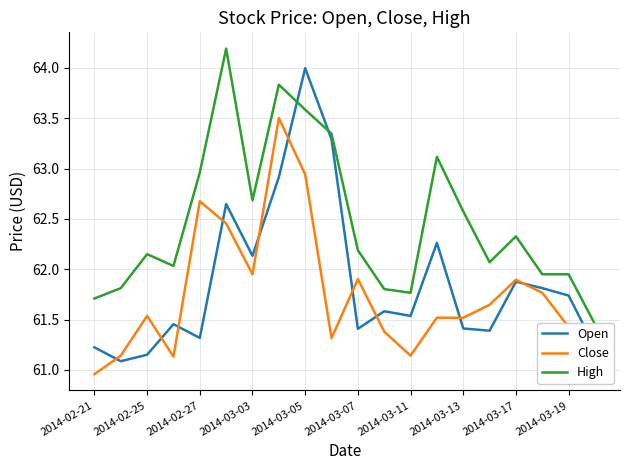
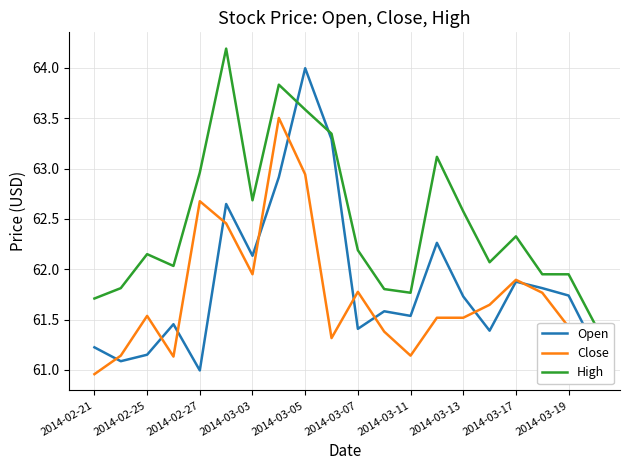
  {
    "Open": {
      "2014-02-21": 61.22,
      "2014-02-25": 61.15,
-     "2014-02-27": 61.32,
+     "2014-02-27": 60.99,
      "2014-03-03": 62.13,
      "2014-03-05": 64.00,
      "2014-03-07": 61.41,
      "2014-03-11": 61.54,
-     "2014-03-13": 61.41,
+     "2014-03-13": 61.73,
      "2014-03-19": 61.74
    },
    "Close": {
      "2014-02-21": 60.96,
      "2014-02-25": 61.54,
      "2014-02-27": 62.68,
      "2014-03-03": 61.95,
      "2014-03-05": 62.94,
-     "2014-03-07": 61.90,
+     "2014-03-07": 61.78,
      "2014-03-11": 61.14,
      "2014-03-13": 61.52
    },
    "High": {
      "2014-02-21": 61.71,
      "2014-02-25": 62.15,
      "2014-02-27": 62.96,
      "2014-03-03": 62.68,
      "2014-03-05": 63.59,
      "2014-03-07": 62.19,
      "2014-03-11": 61.77,
      "2014-03-13": 62.57,
      "2014-03-17": 62.33,
      "2014-03-19": 61.95
    }
  }
